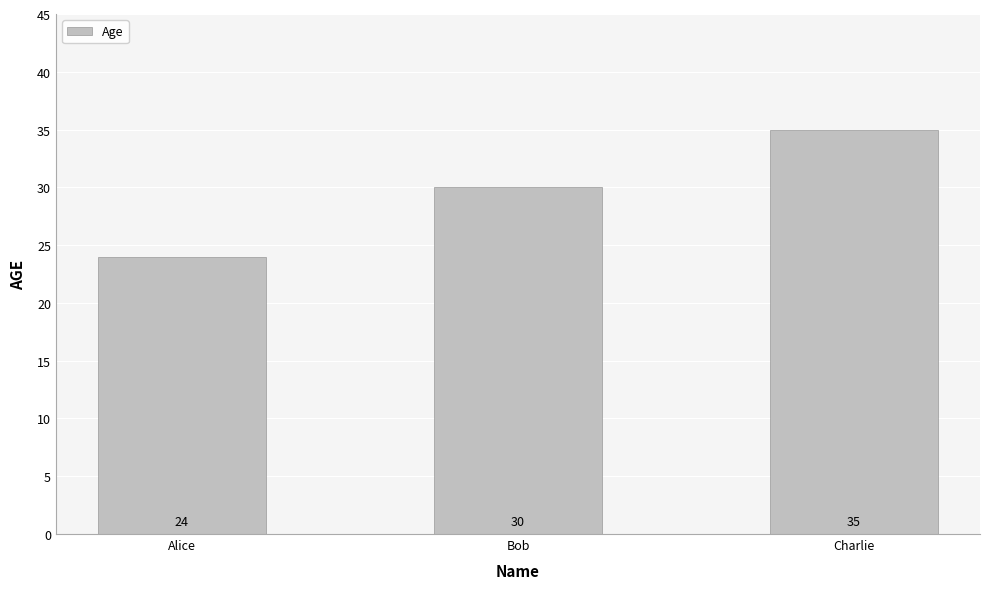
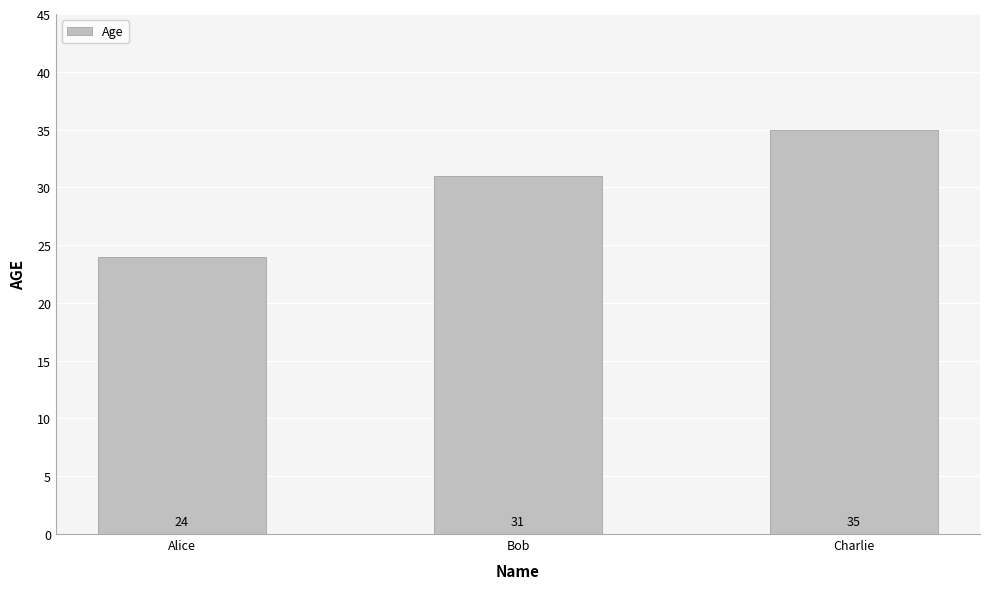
  {
    "Alice": 24,
-   "Bob": 30,
+   "Bob": 31,
    "Charlie": 35
  }
